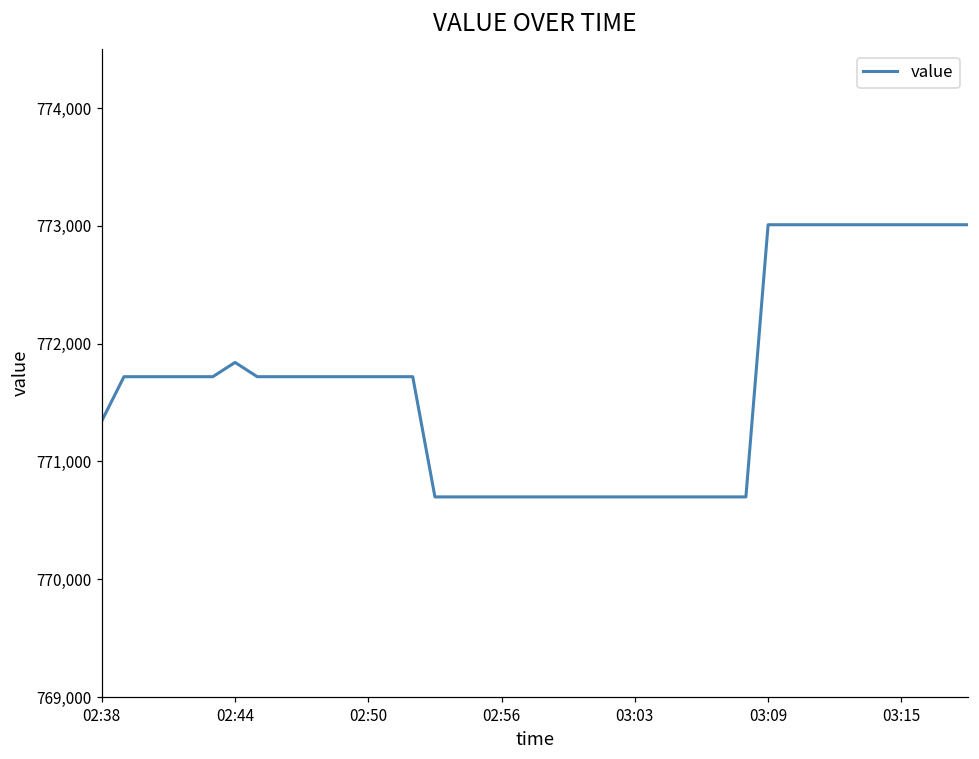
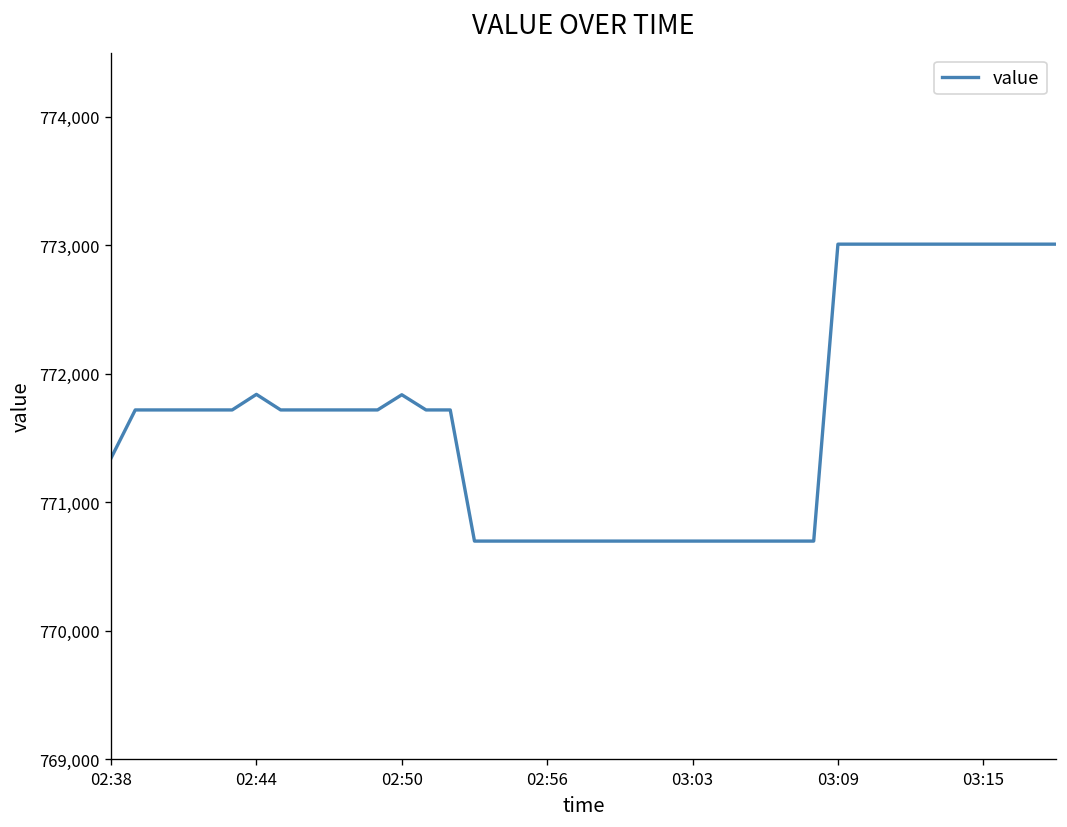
  {
    "02:38": "771,340",
    "02:44": "771,840",
-   "02:50": "771,720",
+   "02:50": "771,840",
    "02:56": "770,700",
    "03:03": "770,700",
    "03:09": "773,010",
    "03:15": "773,010"
  }
